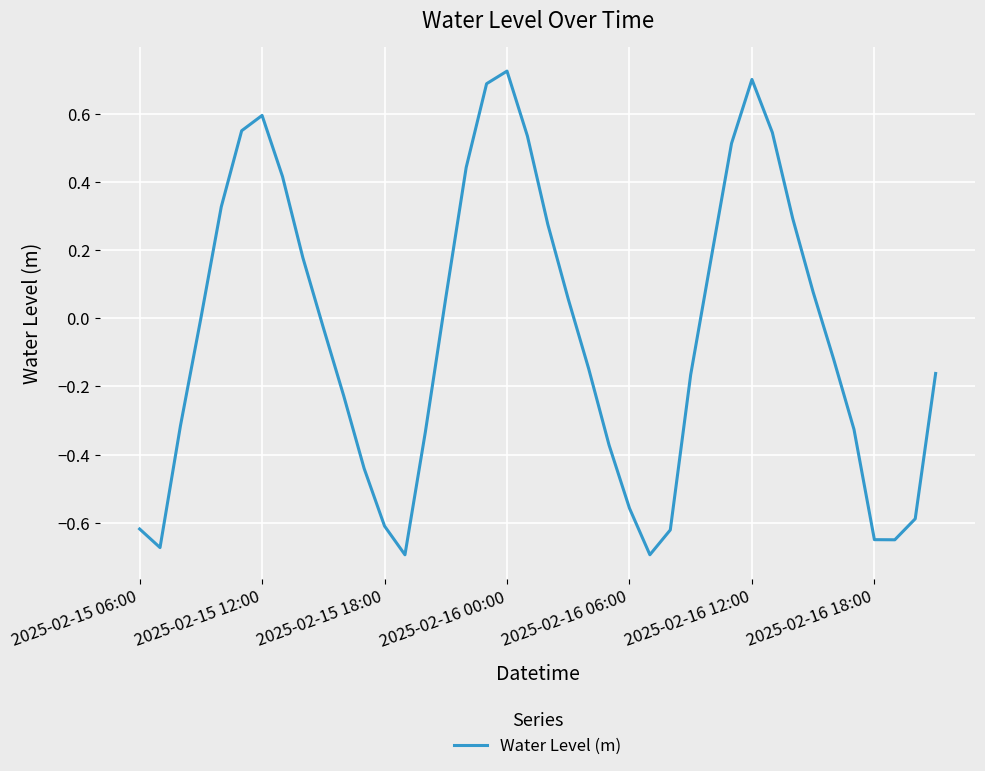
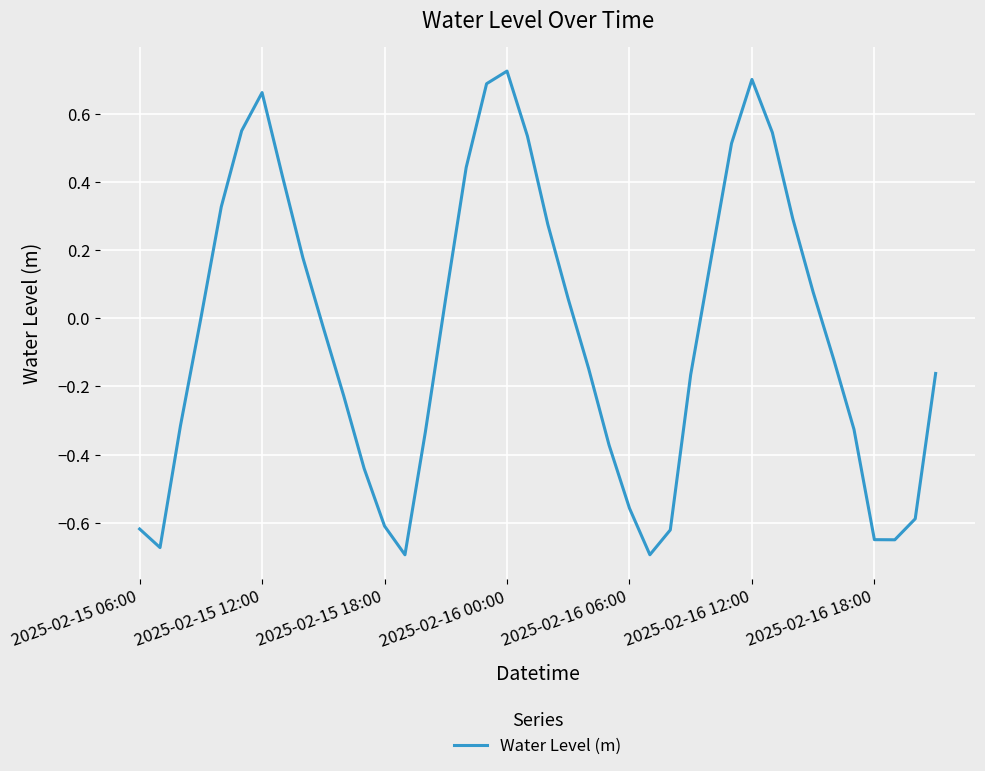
  {
    "2025-02-15 06:00": -0.62,
-   "2025-02-15 12:00": 0.59,
+   "2025-02-15 12:00": 0.66,
    "2025-02-15 18:00": -0.61,
    "2025-02-16 00:00": 0.73,
    "2025-02-16 06:00": -0.56,
    "2025-02-16 12:00": 0.70,
    "2025-02-16 18:00": -0.65
  }
